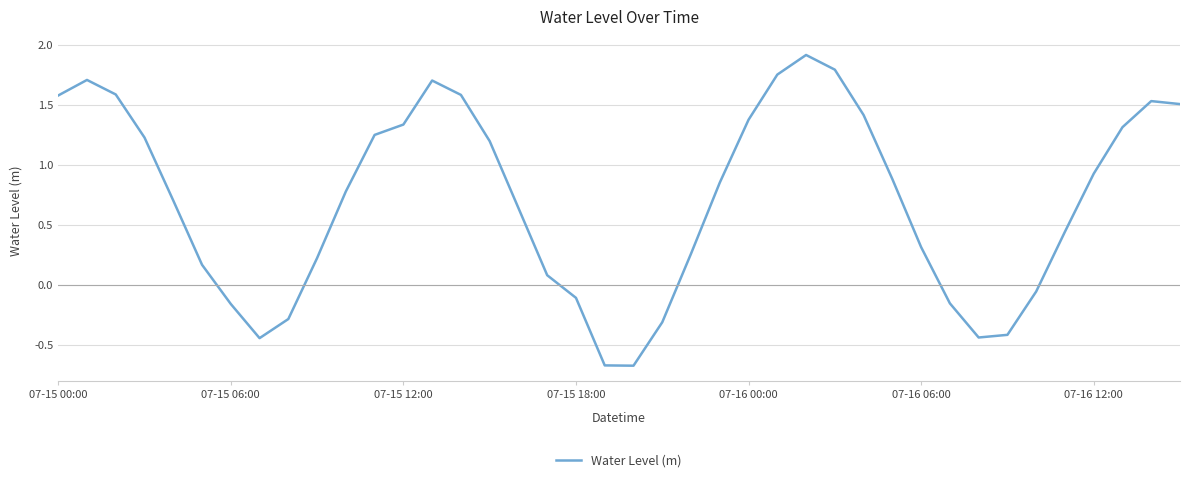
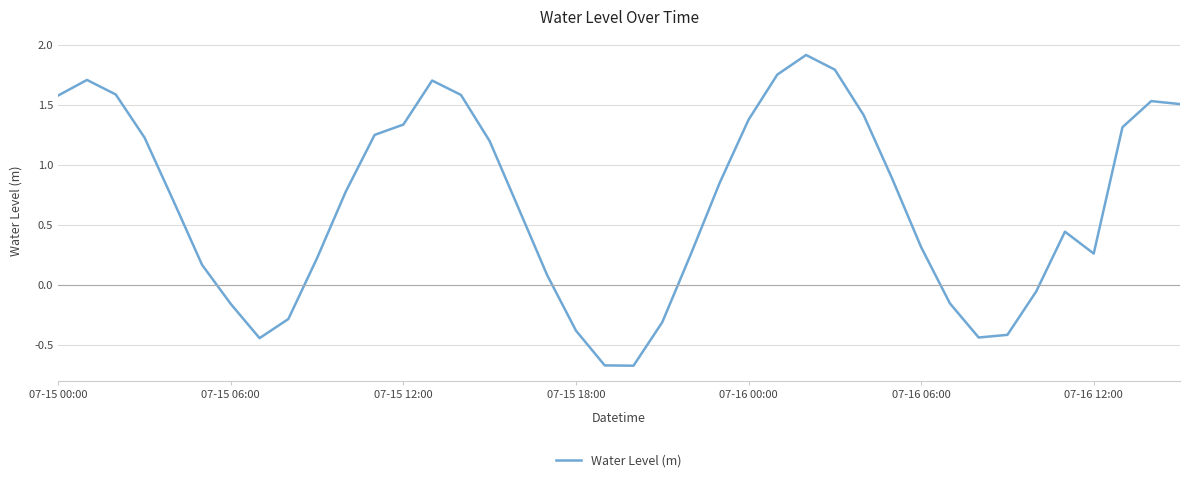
  {
    "07-15 00:00": 1.58,
    "07-15 06:00": -0.16,
    "07-15 12:00": 1.34,
-   "07-15 18:00": -0.11,
+   "07-15 18:00": -0.38,
    "07-16 00:00": 1.38,
    "07-16 06:00": 0.31,
-   "07-16 12:00": 0.93
+   "07-16 12:00": 0.26
  }
